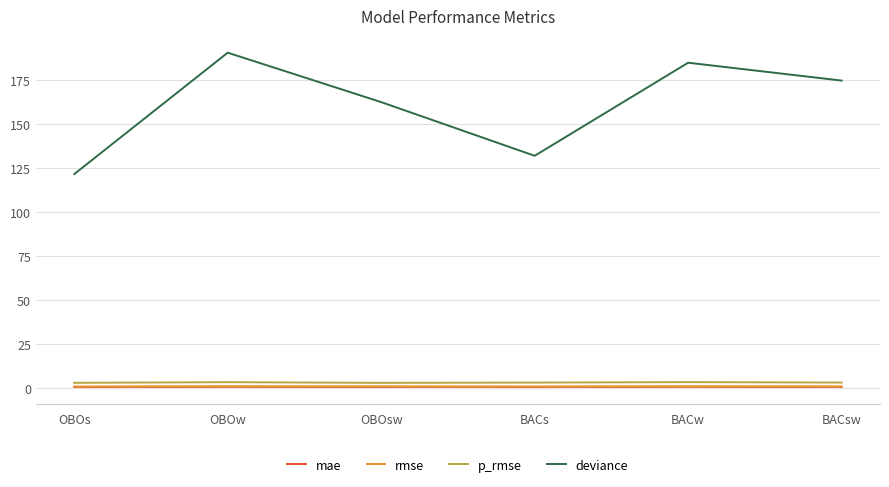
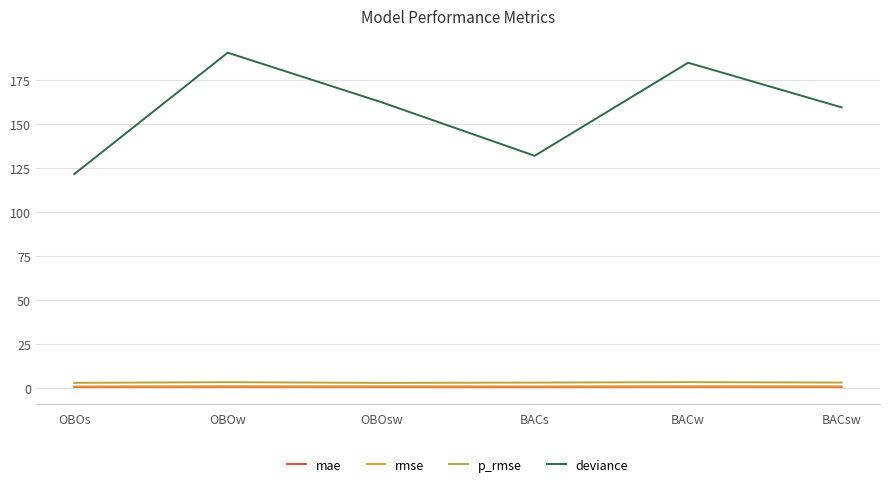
  {
    "deviance": {
      "OBOs": 122,
      "OBOw": 190,
      "OBOsw": 162,
      "BACs": 132,
      "BACw": 185,
-     "BACsw": 175
+     "BACsw": 159
    }
  }
